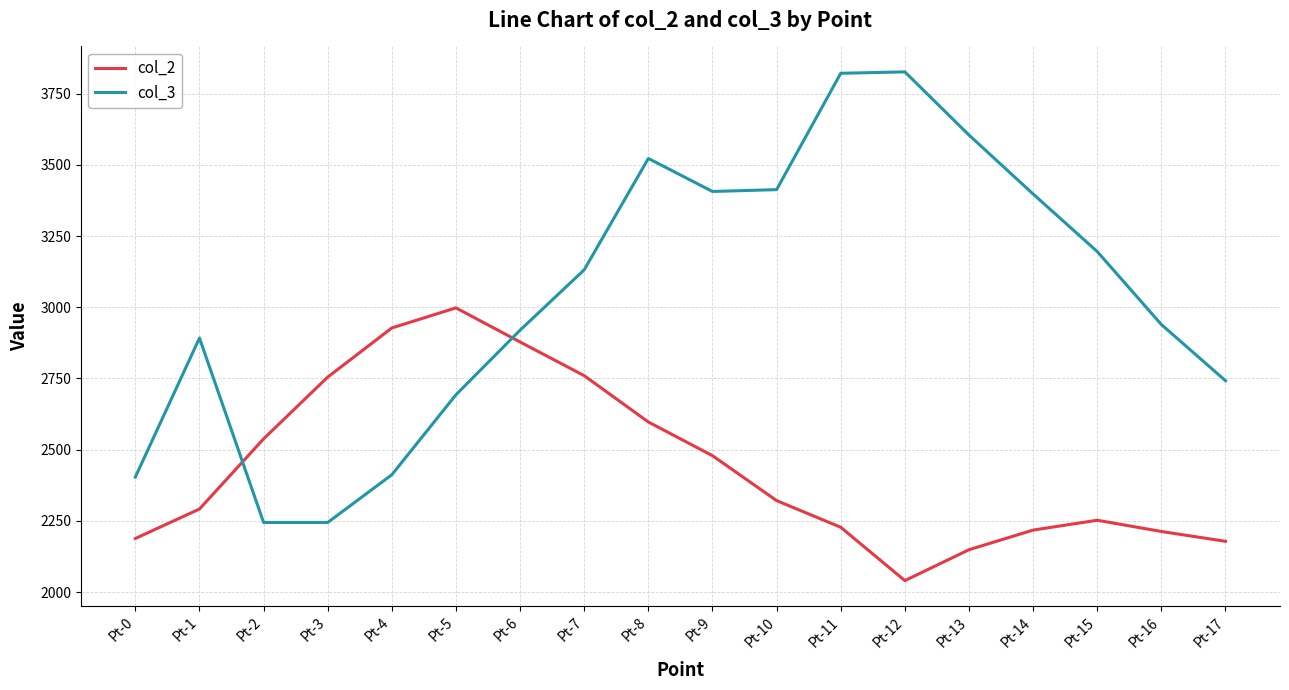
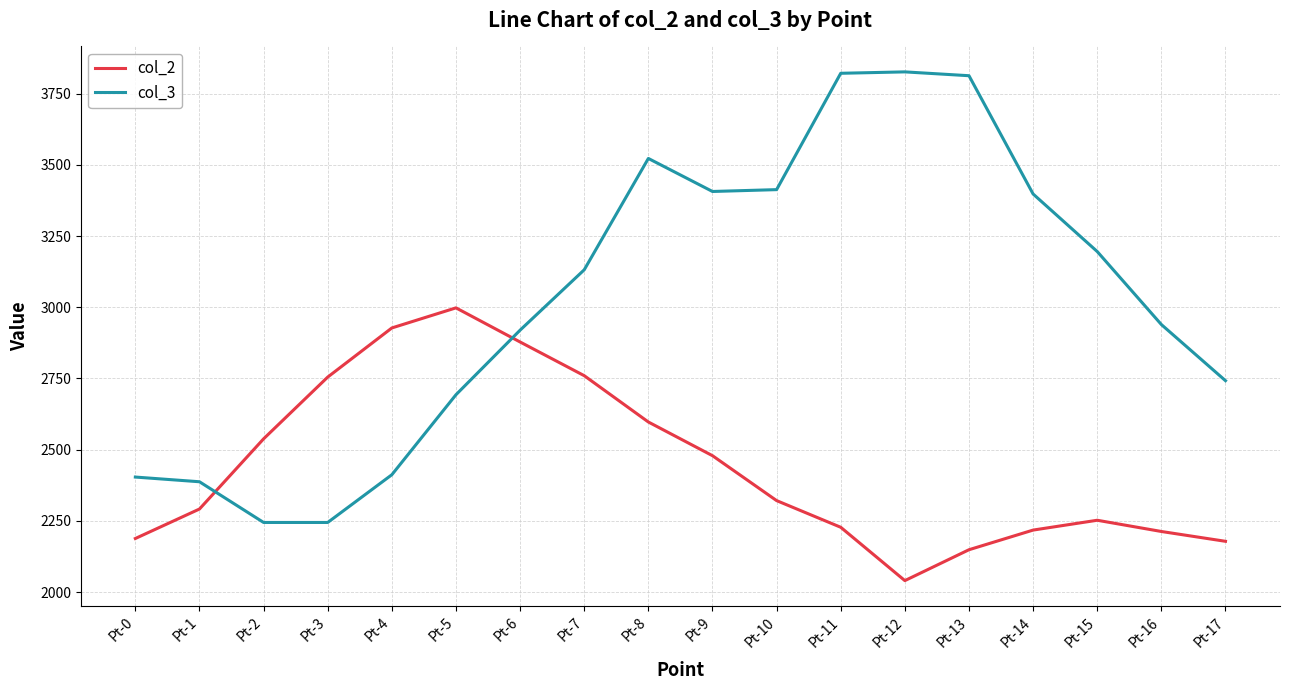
  {
    "col_2": {
      "Pt-0": 2190,
      "Pt-1": 2290,
      "Pt-2": 2540,
      "Pt-3": 2750,
      "Pt-4": 2930,
      "Pt-5": 3000,
      "Pt-6": 2880,
      "Pt-7": 2760,
      "Pt-8": 2600,
      "Pt-9": 2480,
      "Pt-10": 2320,
      "Pt-11": 2230,
      "Pt-12": 2040,
      "Pt-13": 2150,
      "Pt-14": 2220,
      "Pt-15": 2250,
      "Pt-16": 2210,
      "Pt-17": 2180
    },
    "col_3": {
      "Pt-0": 2400,
-     "Pt-1": 2890,
+     "Pt-1": 2390,
      "Pt-2": 2240,
      "Pt-3": 2240,
      "Pt-4": 2410,
      "Pt-5": 2690,
      "Pt-6": 2920,
      "Pt-7": 3130,
      "Pt-8": 3520,
      "Pt-9": 3410,
      "Pt-10": 3410,
      "Pt-11": 3820,
      "Pt-12": 3830,
-     "Pt-13": 3600,
+     "Pt-13": 3810,
      "Pt-14": 3400,
      "Pt-15": 3200,
      "Pt-16": 2940,
      "Pt-17": 2740
    }
  }
